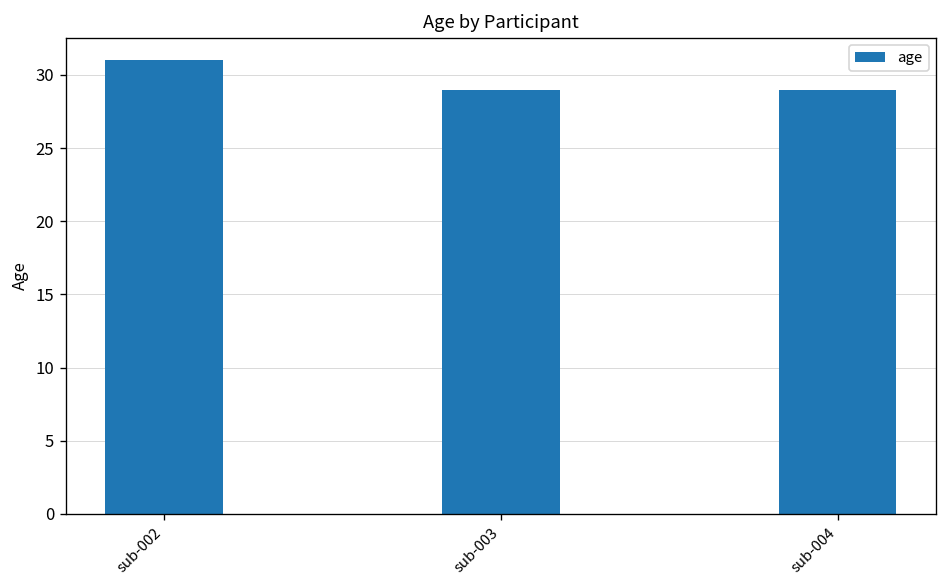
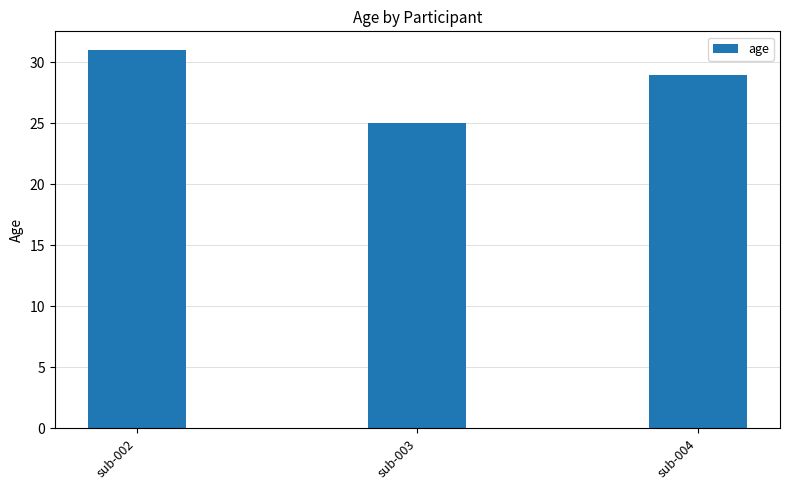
  {
    "sub-002": 31,
-   "sub-003": 29,
+   "sub-003": 25,
    "sub-004": 29
  }
